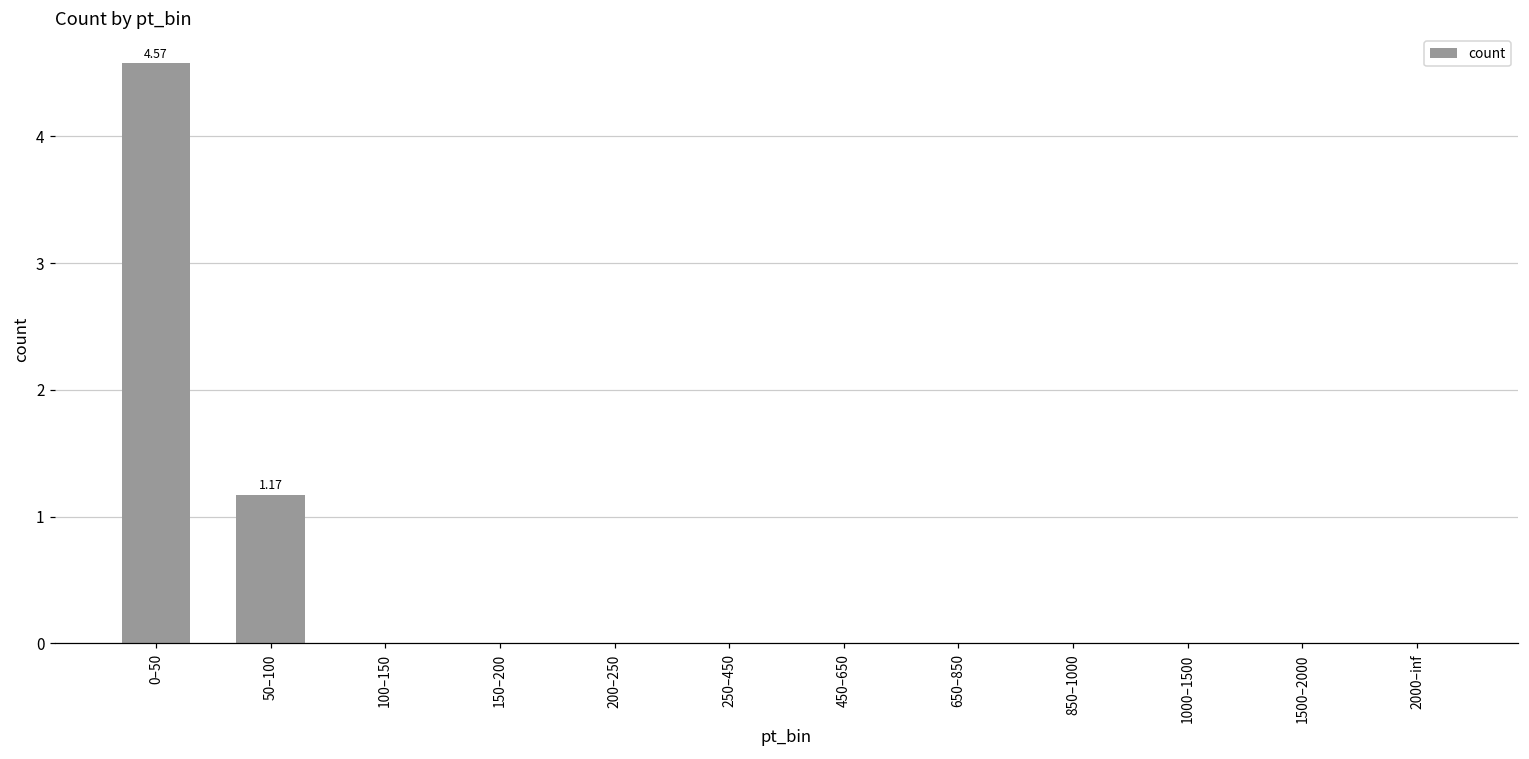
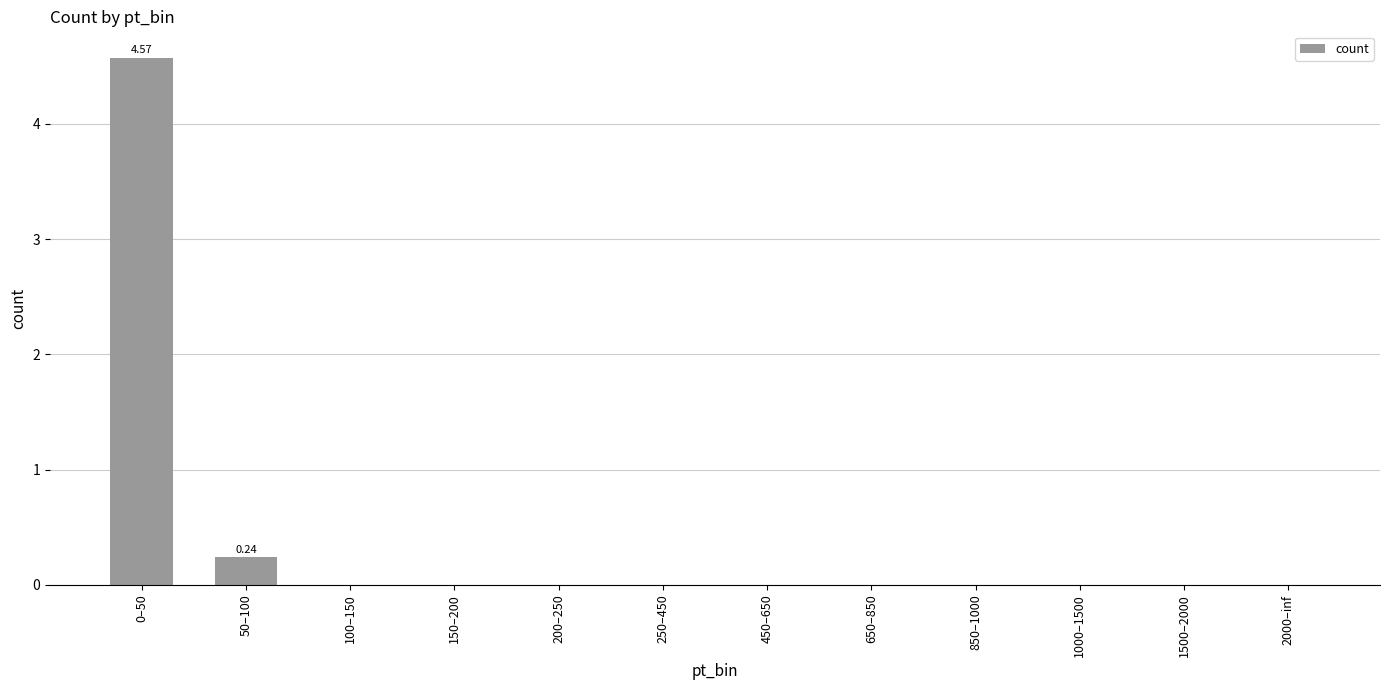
  {
    "0–50": 4.57,
-   "50–100": 1.17
+   "50–100": 0.24
  }
